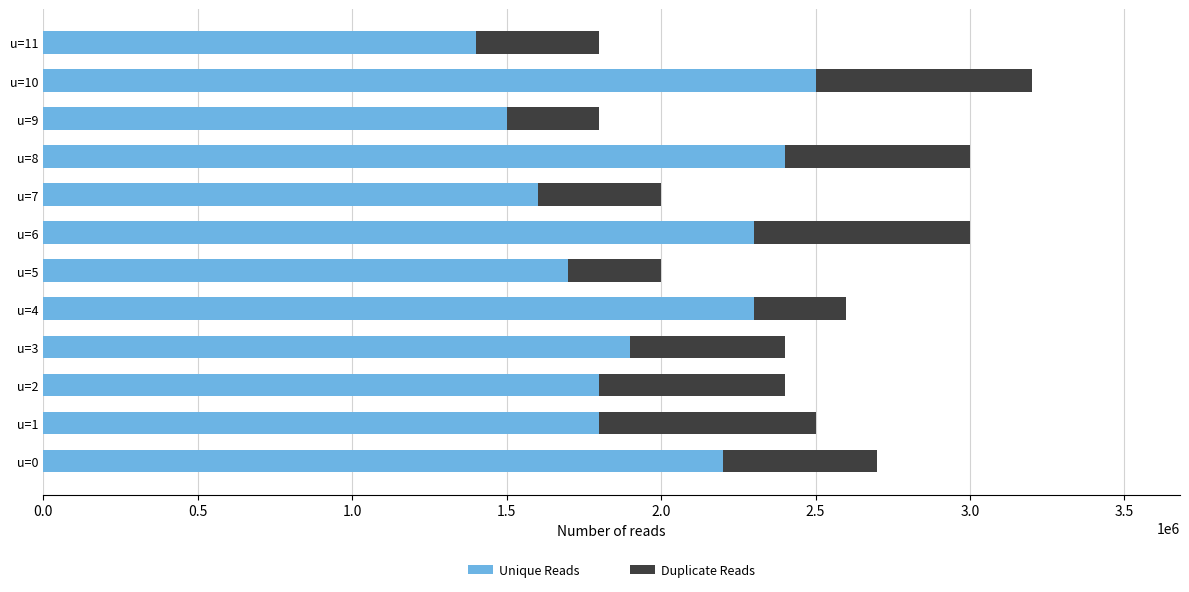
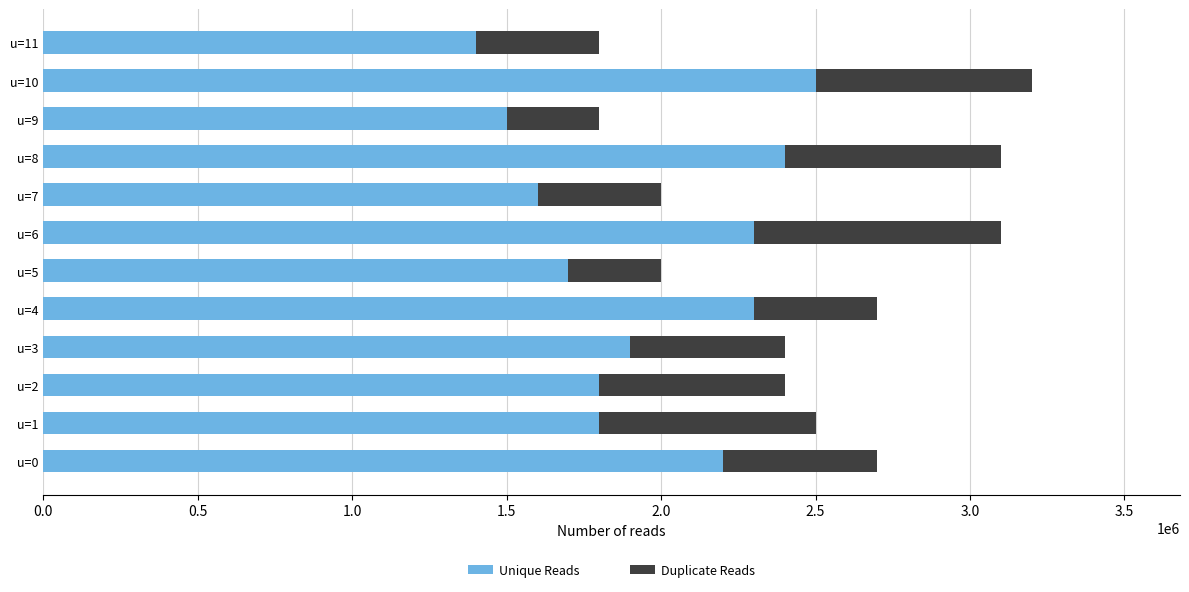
  {
    "Unique Reads": {
      "u=11": 1400000,
      "u=10": 2500000,
      "u=9": 1500000,
      "u=8": 2400000,
      "u=7": 1600000,
      "u=6": 2300000,
      "u=5": 1700000,
      "u=4": 2300000,
      "u=3": 1900000,
      "u=2": 1800000,
      "u=1": 1800000,
      "u=0": 2200000
    },
    "Duplicate Reads": {
      "u=11": 400000,
      "u=10": 700000,
      "u=9": 300000,
-     "u=8": 600000,
+     "u=8": 700000,
      "u=7": 400000,
-     "u=6": 700000,
+     "u=6": 800000,
      "u=5": 300000,
-     "u=4": 300000,
+     "u=4": 400000,
      "u=3": 500000,
      "u=2": 600000,
      "u=1": 700000,
      "u=0": 500000
    }
  }
